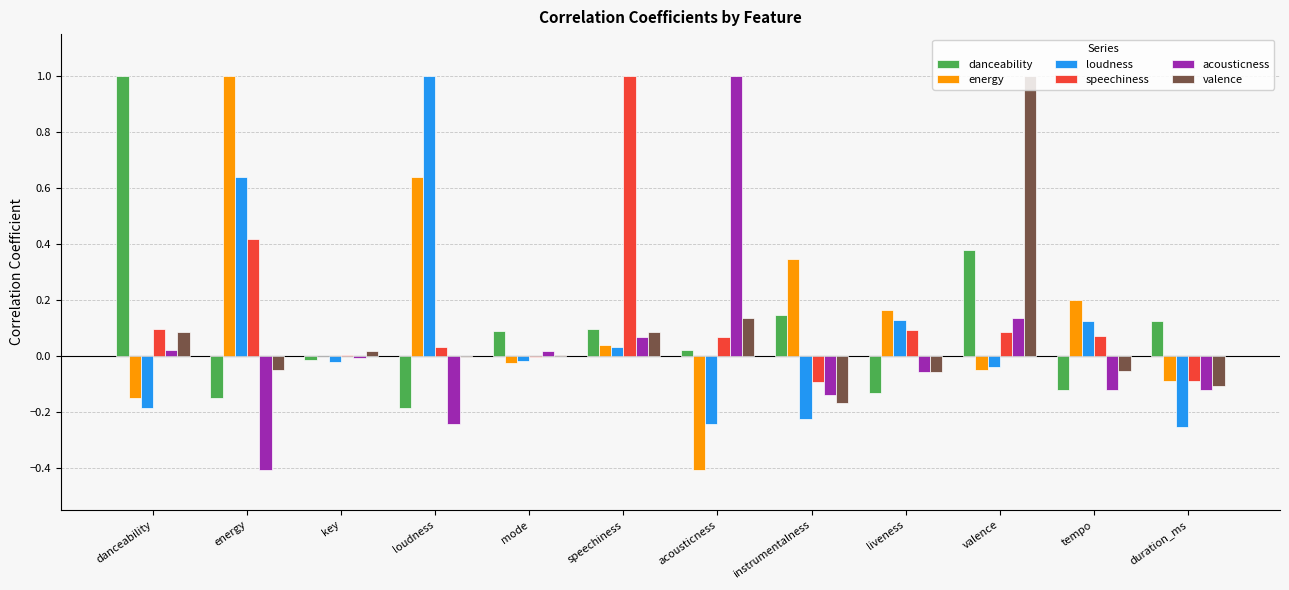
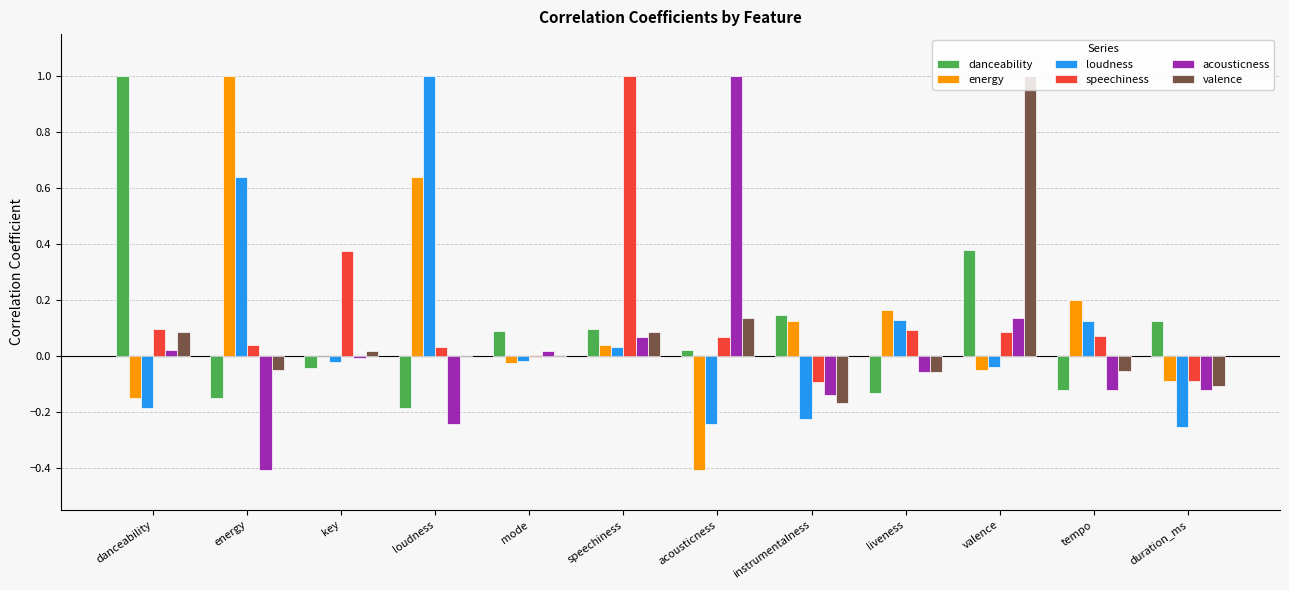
  {
    "danceability": {
      "danceability": 1.00,
      "energy": -0.15,
-     "key": -0.01,
+     "key": -0.04,
      "loudness": -0.19,
      "mode": 0.09,
      "speechiness": 0.10,
      "acousticness": 0.02,
      "instrumentalness": 0.15,
      "liveness": -0.13,
      "valence": 0.38,
      "tempo": -0.12,
      "duration_ms": 0.12
    },
    "energy": {
      "danceability": -0.15,
      "energy": 1.00,
      "loudness": 0.64,
      "mode": -0.03,
      "speechiness": 0.04,
      "acousticness": -0.41,
-     "instrumentalness": 0.35,
+     "instrumentalness": 0.13,
      "liveness": 0.16,
      "valence": -0.05,
      "tempo": 0.20,
      "duration_ms": -0.09
    },
    "loudness": {
      "danceability": -0.19,
      "energy": 0.64,
      "key": -0.02,
      "loudness": 1.00,
      "mode": -0.02,
      "speechiness": 0.03,
      "acousticness": -0.24,
      "instrumentalness": -0.22,
      "liveness": 0.13,
      "valence": -0.04,
      "tempo": 0.12,
      "duration_ms": -0.25
    },
    "speechiness": {
      "danceability": 0.10,
-     "energy": 0.42,
-     "key": 0.01,
+     "energy": 0.04,
+     "key": 0.38,
      "loudness": 0.03,
      "speechiness": 1.00,
      "acousticness": 0.07,
      "instrumentalness": -0.09,
      "liveness": 0.09,
      "valence": 0.09,
      "tempo": 0.07,
      "duration_ms": -0.09
    },
    "acousticness": {
      "danceability": 0.02,
      "energy": -0.41,
      "loudness": -0.24,
      "mode": 0.02,
      "speechiness": 0.07,
      "acousticness": 1.00,
      "instrumentalness": -0.14,
      "liveness": -0.06,
      "valence": 0.14,
      "tempo": -0.12,
      "duration_ms": -0.12
    },
    "valence": {
      "danceability": 0.09,
      "energy": -0.05,
      "key": 0.02,
      "speechiness": 0.09,
      "acousticness": 0.14,
      "instrumentalness": -0.17,
      "liveness": -0.06,
      "tempo": -0.05,
      "duration_ms": -0.11
    }
  }
